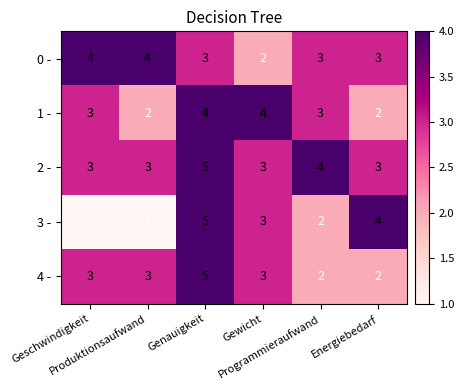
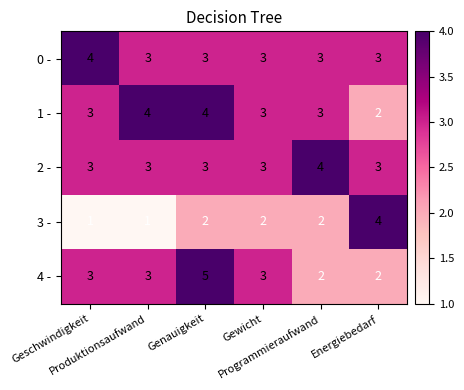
  {
    "0 -": {
      "Geschwindigkeit": 4,
-     "Produktionsaufwand": 4,
+     "Produktionsaufwand": 3,
      "Genauigkeit": 3,
-     "Gewicht": 2,
+     "Gewicht": 3,
      "Programmieraufwand": 3,
      "Energiebedarf": 3
    },
    "1 -": {
      "Geschwindigkeit": 3,
-     "Produktionsaufwand": 2,
+     "Produktionsaufwand": 4,
      "Genauigkeit": 4,
-     "Gewicht": 4,
+     "Gewicht": 3,
      "Programmieraufwand": 3,
      "Energiebedarf": 2
    },
    "2 -": {
      "Geschwindigkeit": 3,
      "Produktionsaufwand": 3,
-     "Genauigkeit": 5,
+     "Genauigkeit": 3,
      "Gewicht": 3,
      "Programmieraufwand": 4,
      "Energiebedarf": 3
    },
    "3 -": {
-     "Genauigkeit": 5,
-     "Gewicht": 3,
+     "Genauigkeit": 2,
+     "Gewicht": 2,
      "Programmieraufwand": 2,
      "Energiebedarf": 4
    },
    "4 -": {
      "Geschwindigkeit": 3,
      "Produktionsaufwand": 3,
      "Genauigkeit": 5,
      "Gewicht": 3,
      "Programmieraufwand": 2,
      "Energiebedarf": 2
    }
  }
